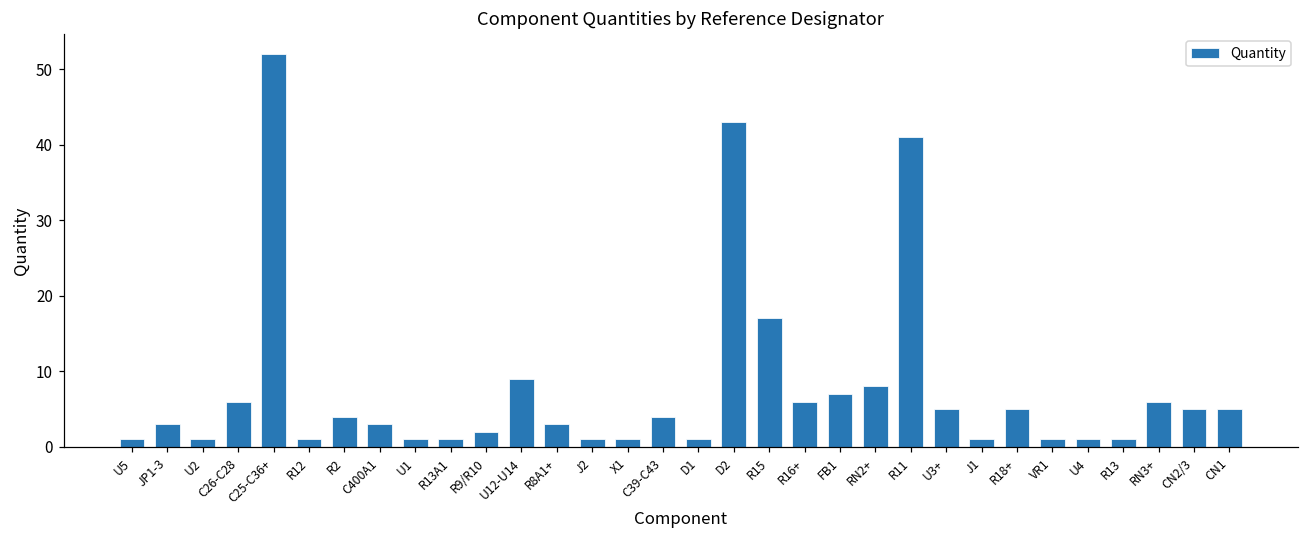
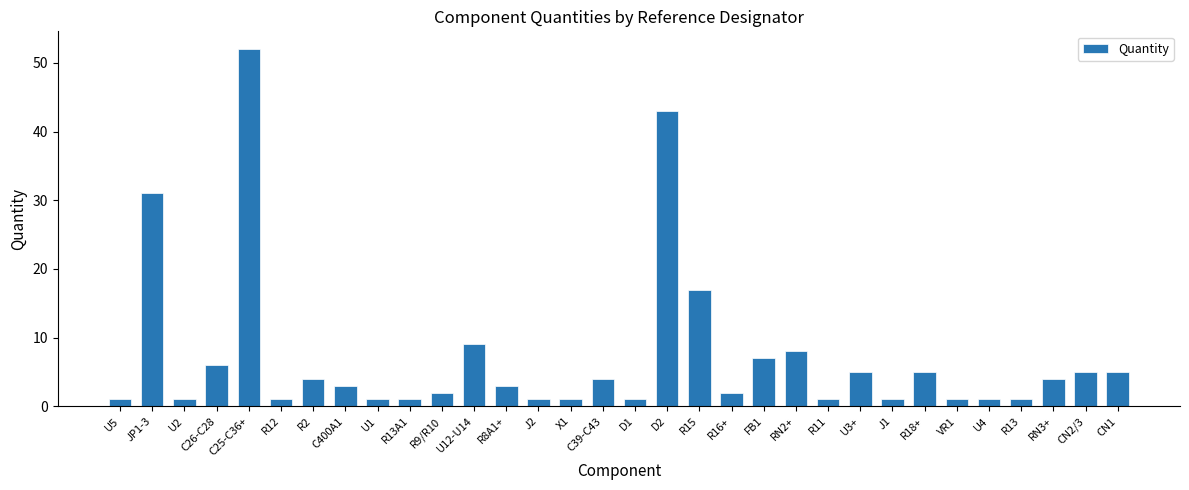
  {
    "U5": 1,
-   "JP1-3": 3,
+   "JP1-3": 31,
    "U2": 1,
    "C26-C28": 6,
    "C25-C36+": 52,
    "R12": 1,
    "R2": 4,
    "C400A1": 3,
    "U1": 1,
    "R13A1": 1,
    "R9/R10": 2,
    "U12-U14": 9,
    "R8A1+": 3,
    "J2": 1,
    "X1": 1,
    "C39-C43": 4,
    "D1": 1,
    "D2": 43,
    "R15": 17,
-   "R16+": 6,
+   "R16+": 2,
    "FB1": 7,
    "RN2+": 8,
-   "R11": 41,
+   "R11": 1,
    "U3+": 5,
    "J1": 1,
    "R18+": 5,
    "VR1": 1,
    "U4": 1,
    "R13": 1,
-   "RN3+": 6,
+   "RN3+": 4,
    "CN2/3": 5,
    "CN1": 5
  }
